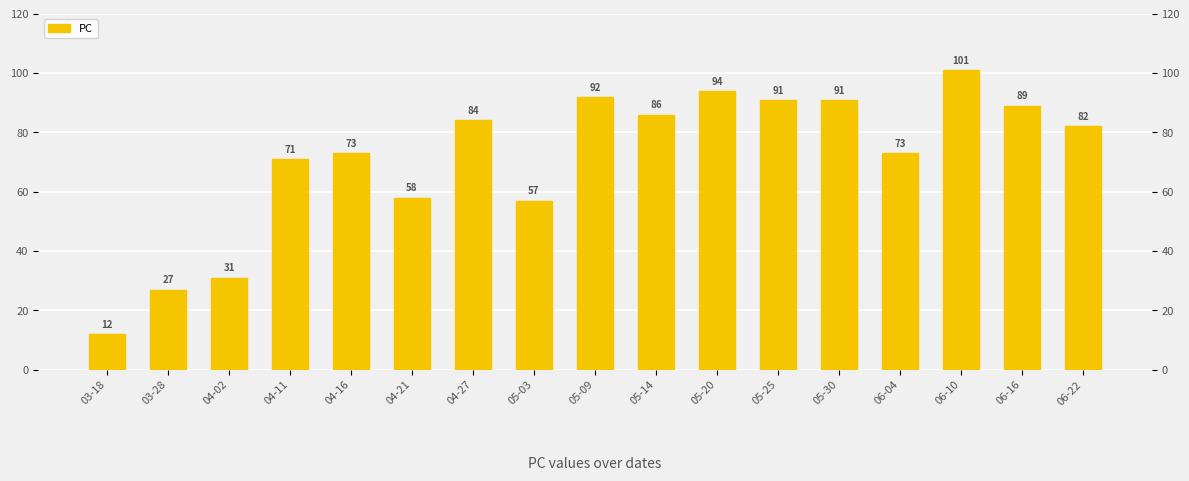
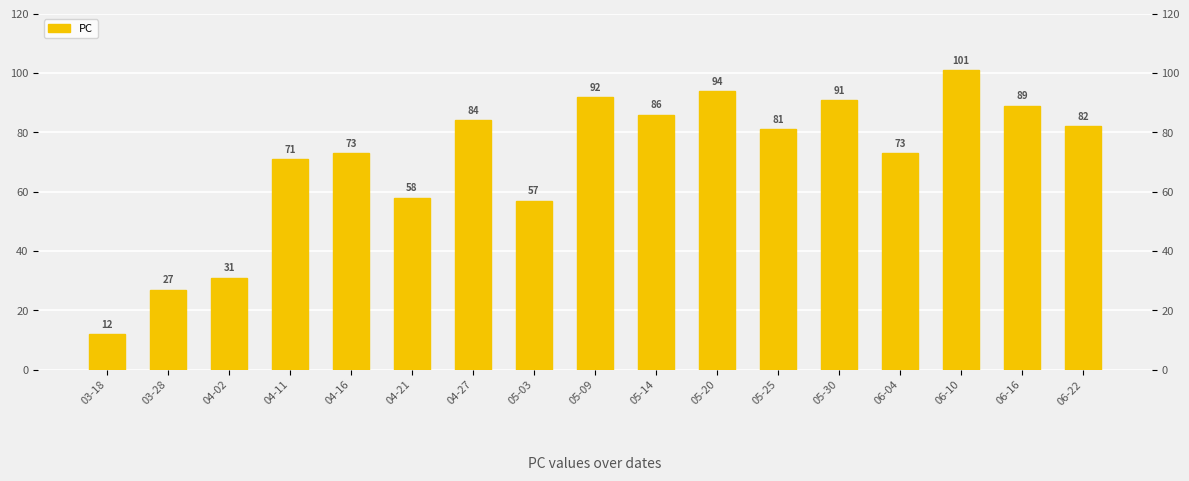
  {
    "03-18": 12,
    "03-28": 27,
    "04-02": 31,
    "04-11": 71,
    "04-16": 73,
    "04-21": 58,
    "04-27": 84,
    "05-03": 57,
    "05-09": 92,
    "05-14": 86,
    "05-20": 94,
-   "05-25": 91,
+   "05-25": 81,
    "05-30": 91,
    "06-04": 73,
    "06-10": 101,
    "06-16": 89,
    "06-22": 82
  }
